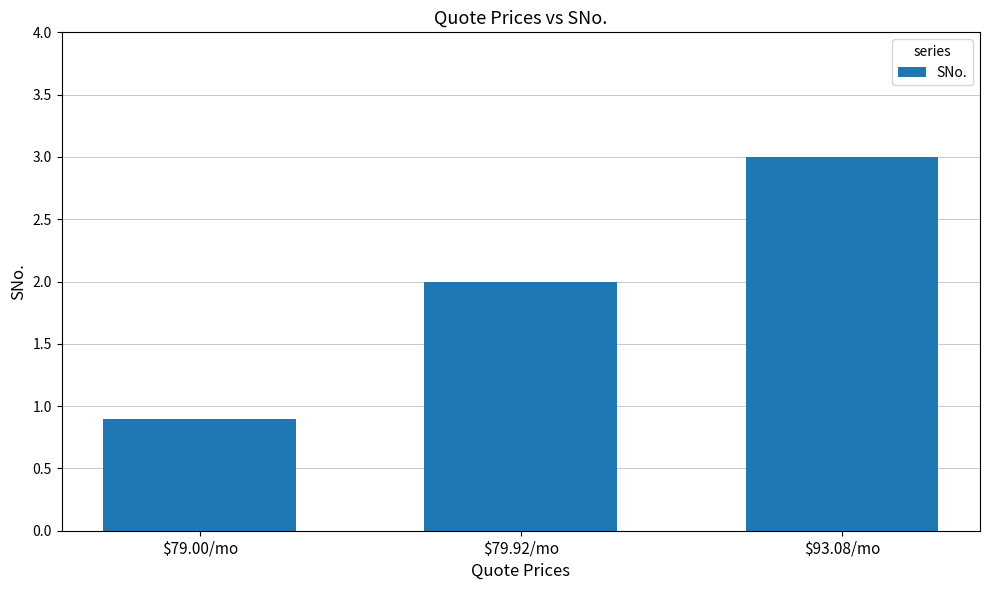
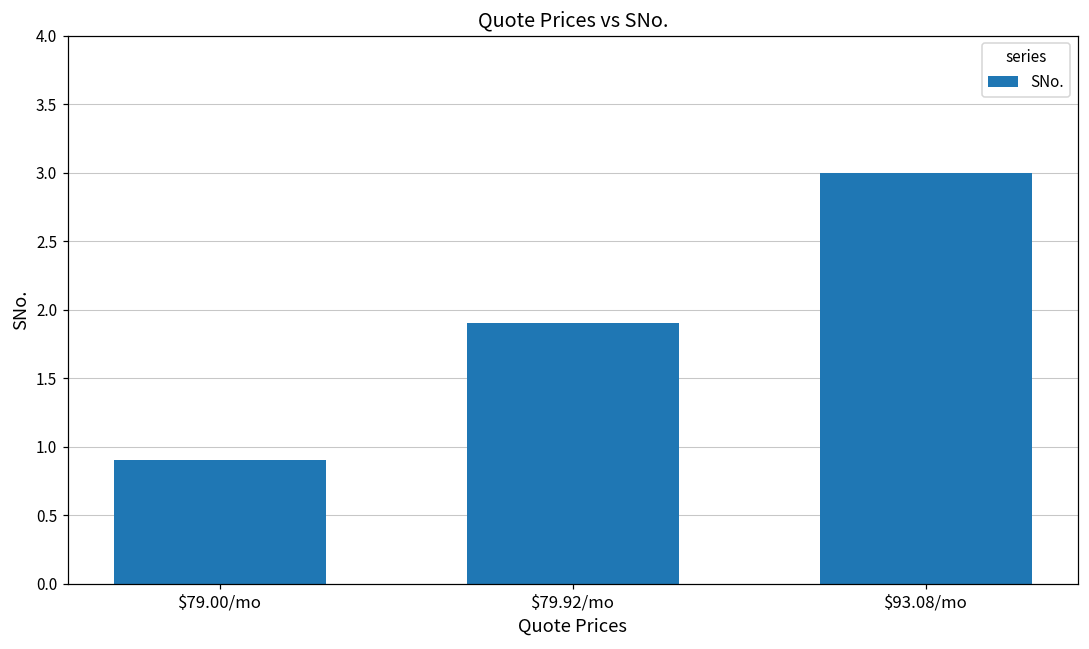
  {
    "$79.00/mo": 0.9,
-   "$79.92/mo": 2.0,
+   "$79.92/mo": 1.9,
    "$93.08/mo": 3.0
  }
